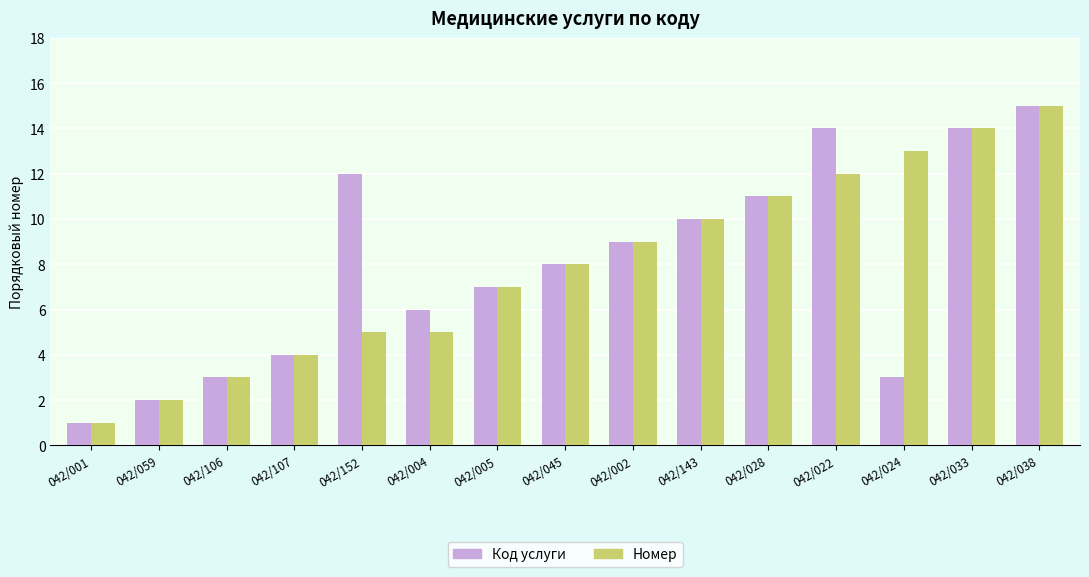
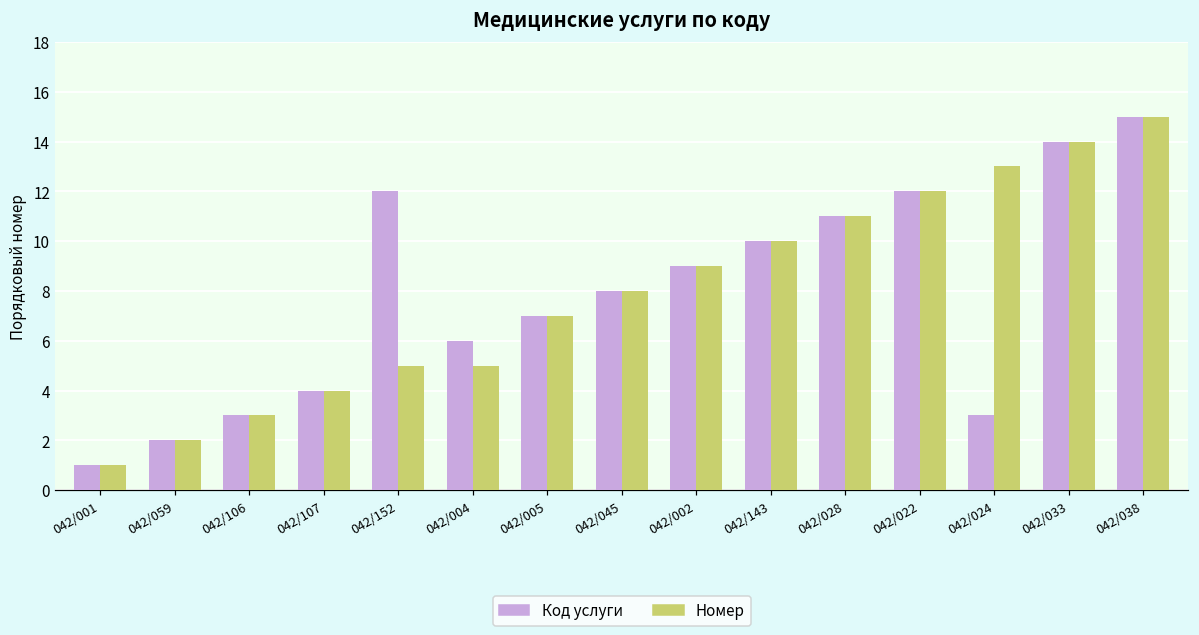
  {
    "Код услуги": {
      "042/001": 1,
      "042/059": 2,
      "042/106": 3,
      "042/107": 4,
      "042/152": 12,
      "042/004": 6,
      "042/005": 7,
      "042/045": 8,
      "042/002": 9,
      "042/143": 10,
      "042/028": 11,
-     "042/022": 14,
+     "042/022": 12,
      "042/024": 3,
      "042/033": 14,
      "042/038": 15
    },
    "Номер": {
      "042/001": 1,
      "042/059": 2,
      "042/106": 3,
      "042/107": 4,
      "042/152": 5,
      "042/004": 5,
      "042/005": 7,
      "042/045": 8,
      "042/002": 9,
      "042/143": 10,
      "042/028": 11,
      "042/022": 12,
      "042/024": 13,
      "042/033": 14,
      "042/038": 15
    }
  }
